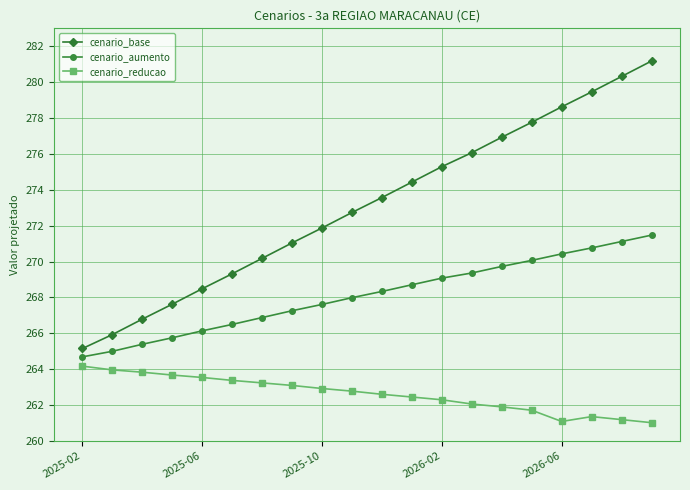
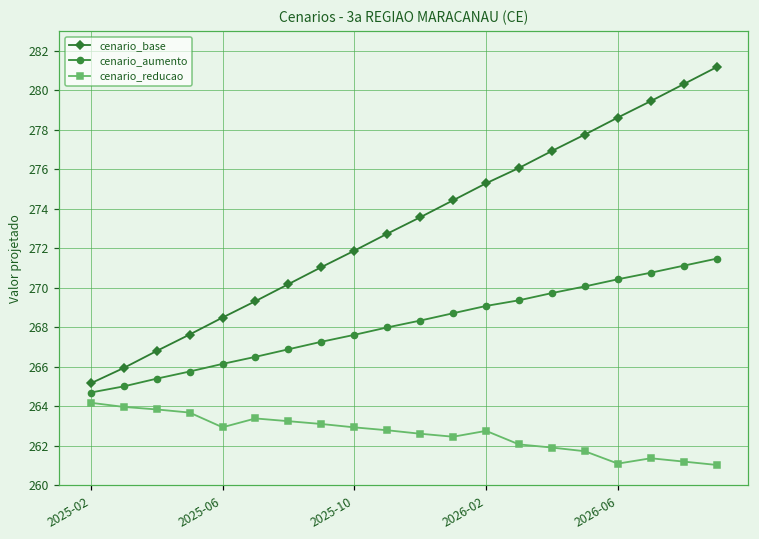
  {
    "cenario_reducao": {
      "2025-02": 264.2,
-     "2025-06": 263.5,
+     "2025-06": 262.9,
      "2025-10": 262.9,
-     "2026-02": 262.3,
+     "2026-02": 262.8,
      "2026-06": 261.1
    }
  }
